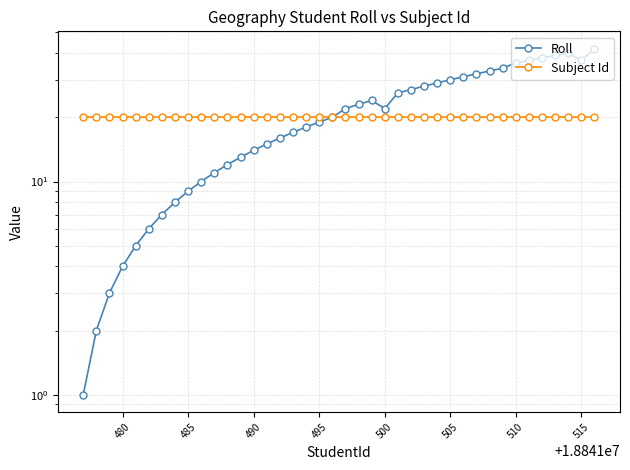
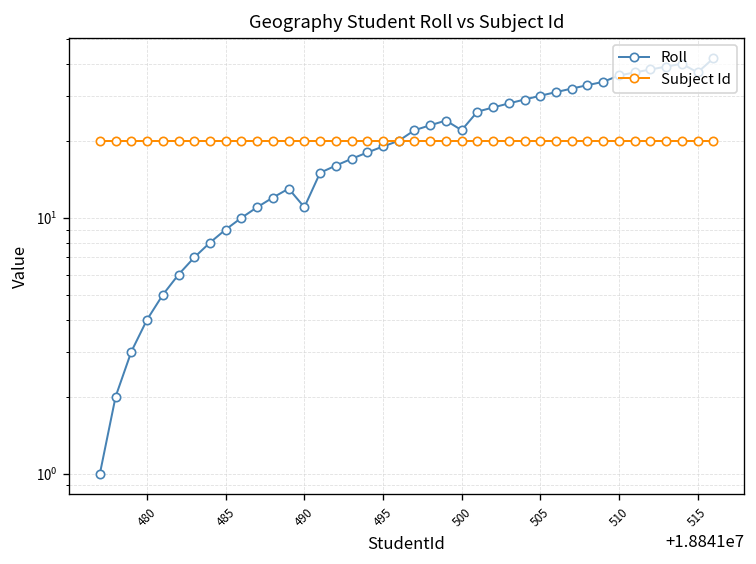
  {
    "Roll": {
      "480": 4,
      "485": 9,
-     "490": 14,
+     "490": 11,
      "495": 19,
      "500": 22,
      "505": 30
    },
    "Subject Id": {
      "480": 20,
      "485": 20,
      "490": 20,
      "495": 20,
      "500": 20,
      "505": 20,
      "510": 20,
      "515": 20
    }
  }
